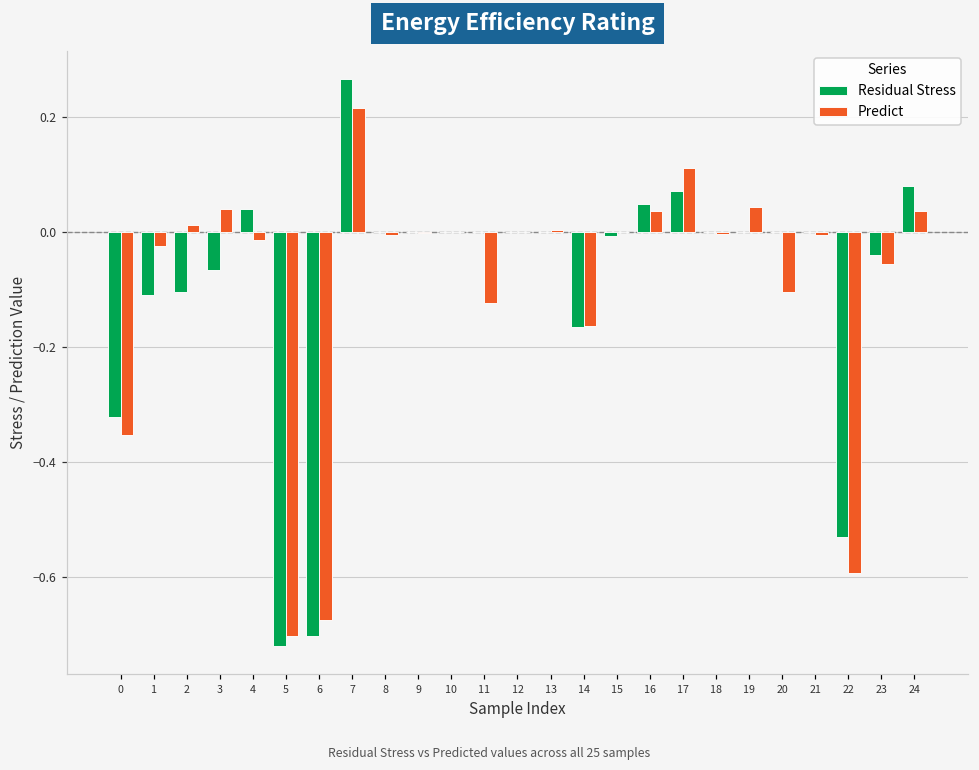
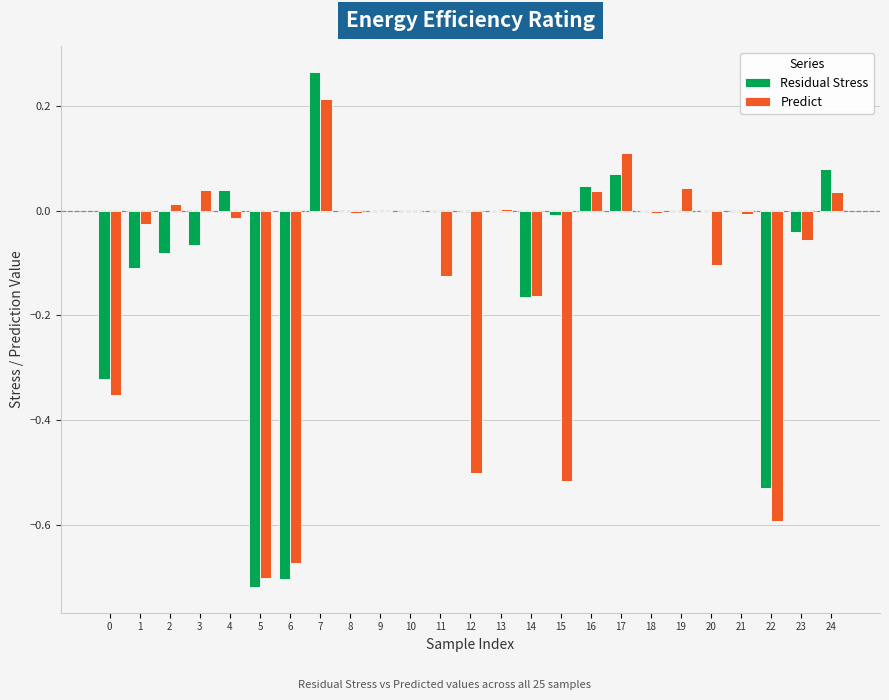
  {
    "Residual Stress": {
      "0": -0.32,
      "1": -0.11,
-     "2": -0.11,
+     "2": -0.08,
      "3": -0.07,
      "4": 0.04,
      "5": -0.72,
      "6": -0.70,
      "7": 0.26,
      "8": 0.00,
      "9": 0.00,
      "10": 0.00,
      "11": 0.00,
      "12": 0.00,
      "13": 0.00,
      "14": -0.16,
      "15": -0.01,
      "16": 0.05,
      "17": 0.07,
      "18": 0.00,
      "19": 0.00,
      "20": 0.00,
      "21": 0.00,
      "22": -0.53,
      "23": -0.04,
      "24": 0.08
    },
    "Predict": {
      "0": -0.35,
      "1": -0.02,
      "2": 0.01,
      "3": 0.04,
      "4": -0.01,
      "5": -0.70,
      "6": -0.67,
      "7": 0.21,
      "11": -0.12,
-     "12": 0.00,
+     "12": -0.50,
      "14": -0.16,
-     "15": 0.00,
+     "15": -0.52,
      "16": 0.04,
      "17": 0.11,
      "19": 0.04,
      "20": -0.10,
      "21": -0.01,
      "22": -0.59,
      "23": -0.06,
      "24": 0.04
    }
  }
